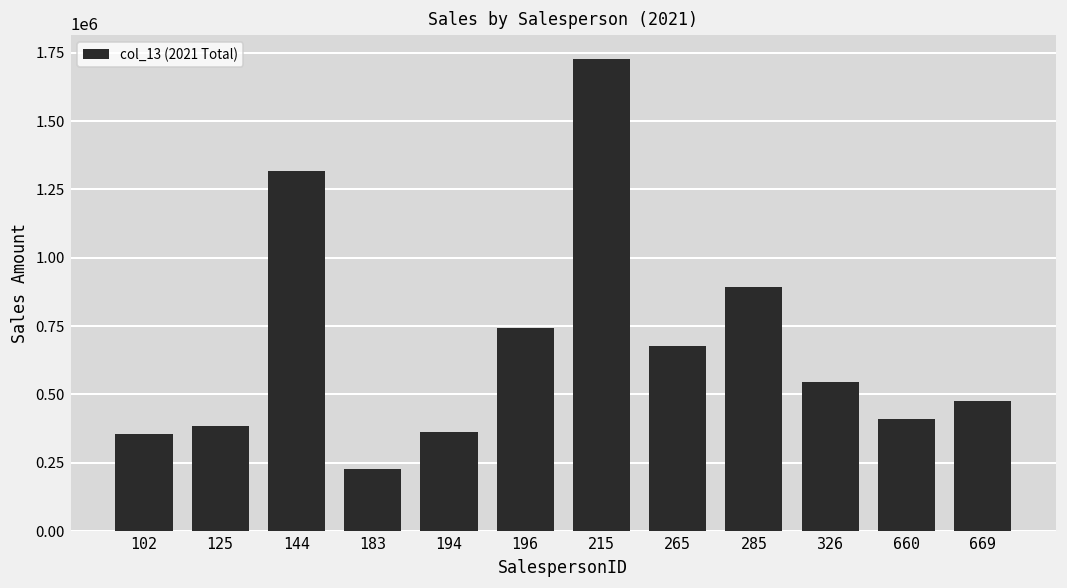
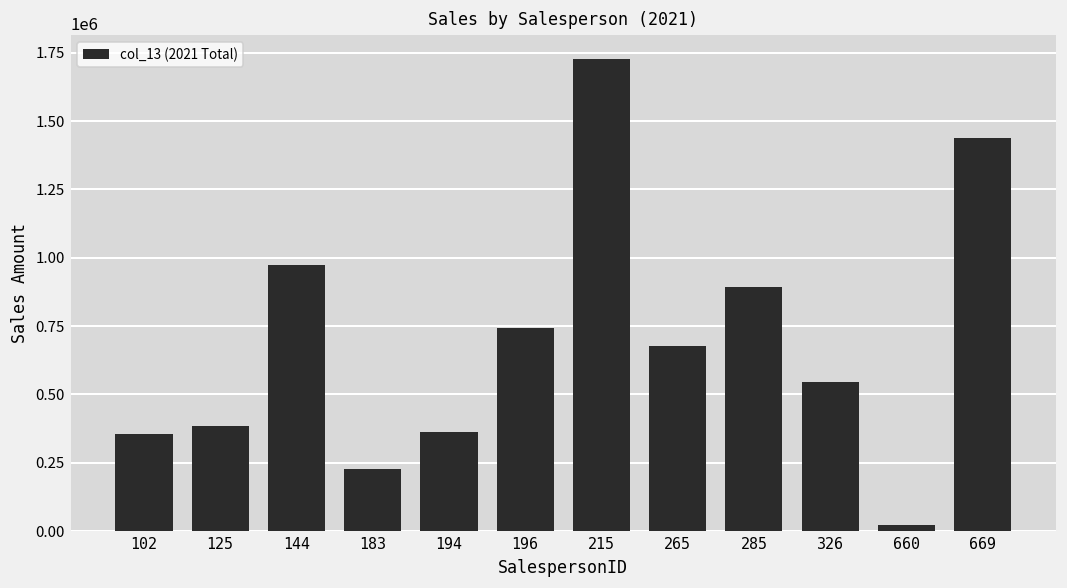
  {
    "102": 360000,
    "125": 380000,
-   "144": 1320000,
+   "144": 970000,
    "183": 230000,
    "194": 360000,
    "196": 740000,
    "215": 1730000,
    "265": 680000,
    "285": 890000,
    "326": 550000,
-   "660": 410000,
-   "669": 470000
+   "660": 20000,
+   "669": 1440000
  }
